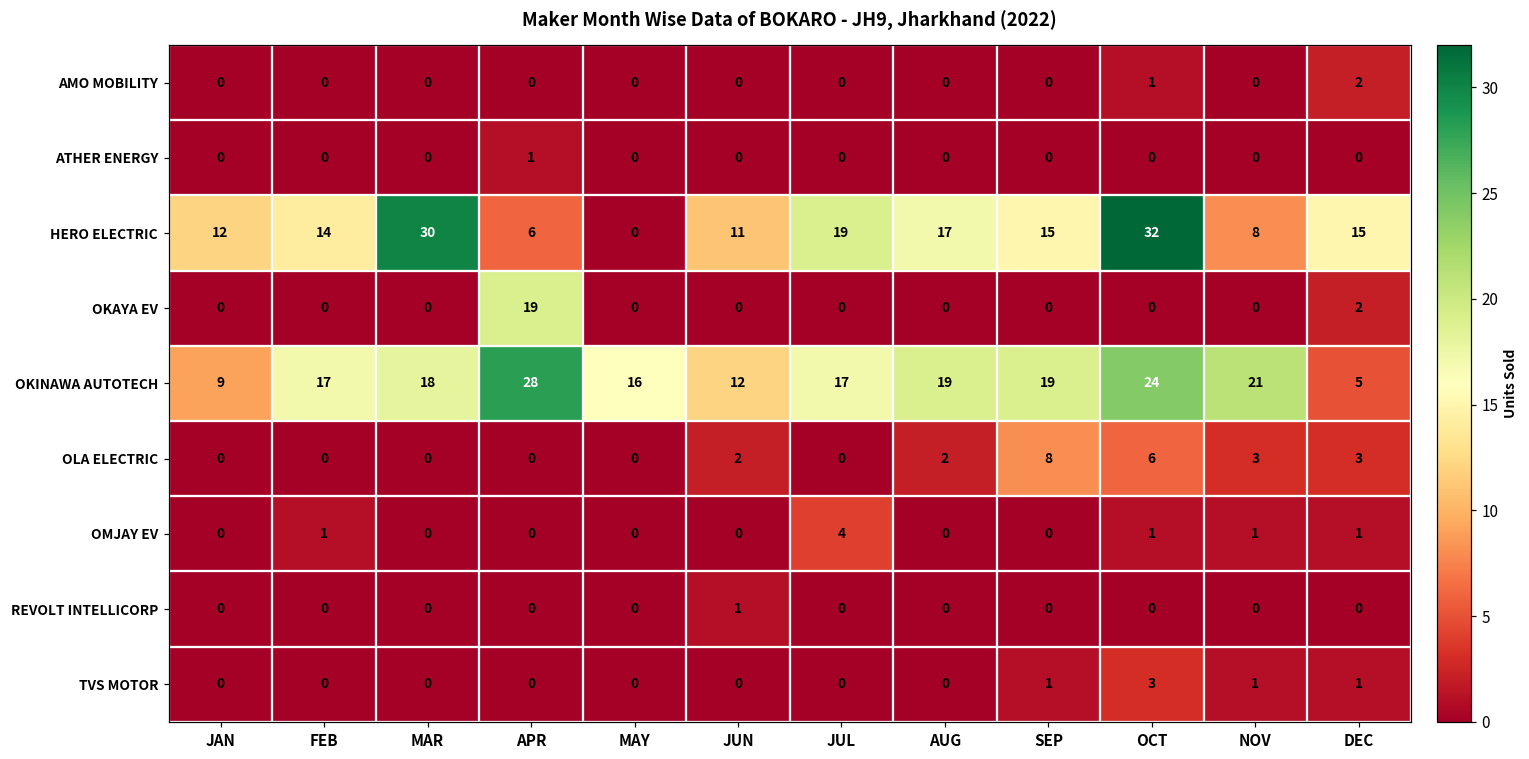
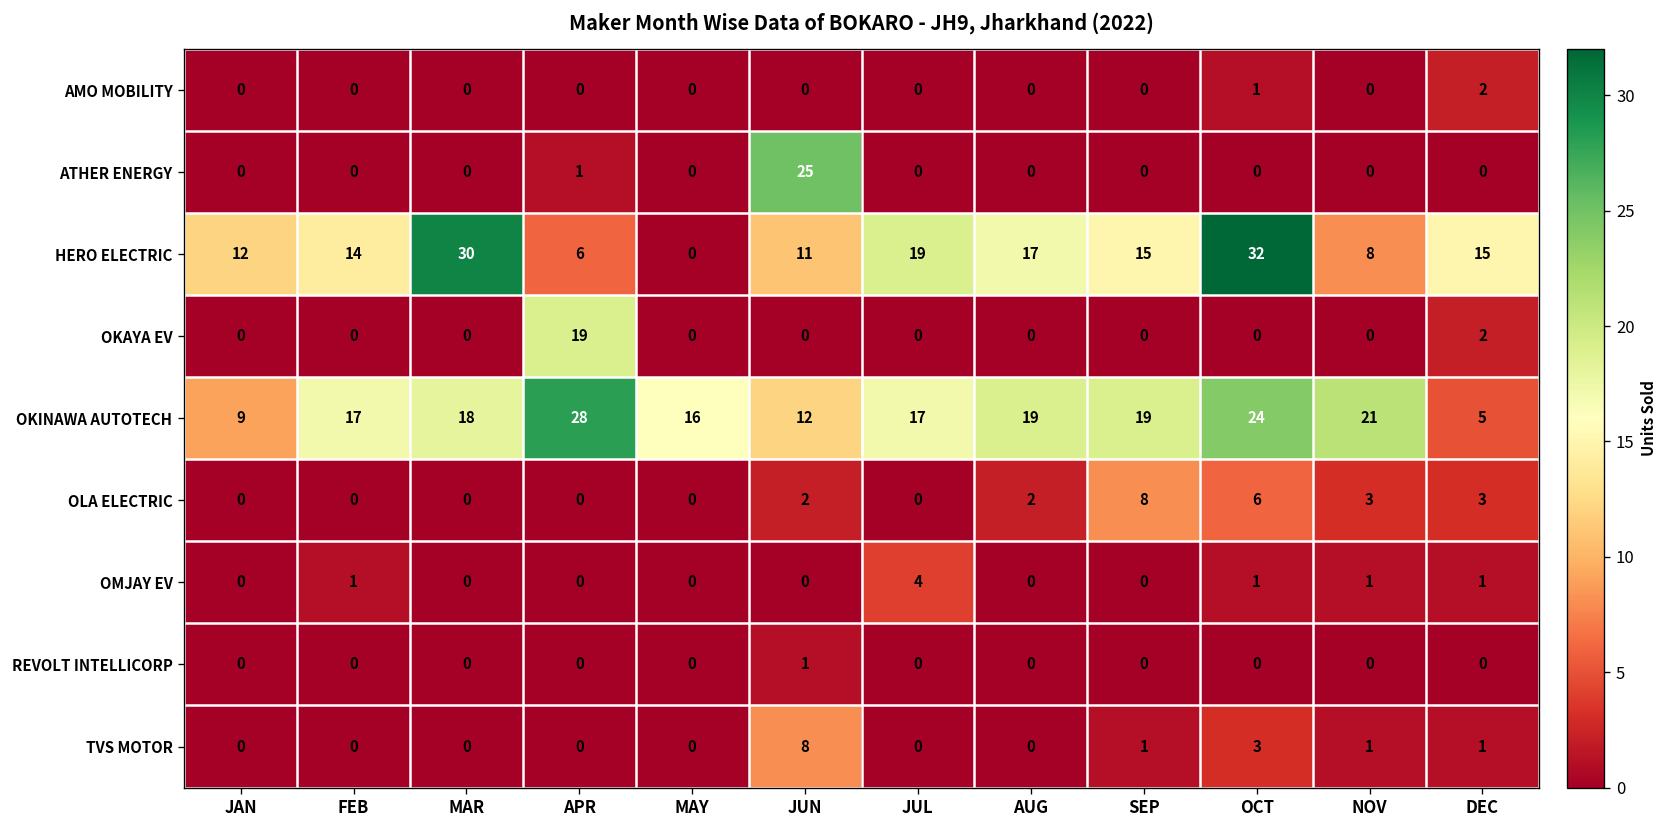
  {
    "AMO MOBILITY": {
      "JAN": 0,
      "FEB": 0,
      "MAR": 0,
      "APR": 0,
      "MAY": 0,
      "JUN": 0,
      "JUL": 0,
      "AUG": 0,
      "SEP": 0,
      "OCT": 1,
      "NOV": 0,
      "DEC": 2
    },
    "ATHER ENERGY": {
      "JAN": 0,
      "FEB": 0,
      "MAR": 0,
      "APR": 1,
      "MAY": 0,
-     "JUN": 0,
+     "JUN": 25,
      "JUL": 0,
      "AUG": 0,
      "SEP": 0,
      "OCT": 0,
      "NOV": 0,
      "DEC": 0
    },
    "HERO ELECTRIC": {
      "JAN": 12,
      "FEB": 14,
      "MAR": 30,
      "APR": 6,
      "MAY": 0,
      "JUN": 11,
      "JUL": 19,
      "AUG": 17,
      "SEP": 15,
      "OCT": 32,
      "NOV": 8,
      "DEC": 15
    },
    "OKAYA EV": {
      "JAN": 0,
      "FEB": 0,
      "MAR": 0,
      "APR": 19,
      "MAY": 0,
      "JUN": 0,
      "JUL": 0,
      "AUG": 0,
      "SEP": 0,
      "OCT": 0,
      "NOV": 0,
      "DEC": 2
    },
    "OKINAWA AUTOTECH": {
      "JAN": 9,
      "FEB": 17,
      "MAR": 18,
      "APR": 28,
      "MAY": 16,
      "JUN": 12,
      "JUL": 17,
      "AUG": 19,
      "SEP": 19,
      "OCT": 24,
      "NOV": 21,
      "DEC": 5
    },
    "OLA ELECTRIC": {
      "JAN": 0,
      "FEB": 0,
      "MAR": 0,
      "APR": 0,
      "MAY": 0,
      "JUN": 2,
      "JUL": 0,
      "AUG": 2,
      "SEP": 8,
      "OCT": 6,
      "NOV": 3,
      "DEC": 3
    },
    "OMJAY EV": {
      "JAN": 0,
      "FEB": 1,
      "MAR": 0,
      "APR": 0,
      "MAY": 0,
      "JUN": 0,
      "JUL": 4,
      "AUG": 0,
      "SEP": 0,
      "OCT": 1,
      "NOV": 1,
      "DEC": 1
    },
    "REVOLT INTELLICORP": {
      "JAN": 0,
      "FEB": 0,
      "MAR": 0,
      "APR": 0,
      "MAY": 0,
      "JUN": 1,
      "JUL": 0,
      "AUG": 0,
      "SEP": 0,
      "OCT": 0,
      "NOV": 0,
      "DEC": 0
    },
    "TVS MOTOR": {
      "JAN": 0,
      "FEB": 0,
      "MAR": 0,
      "APR": 0,
      "MAY": 0,
-     "JUN": 0,
+     "JUN": 8,
      "JUL": 0,
      "AUG": 0,
      "SEP": 1,
      "OCT": 3,
      "NOV": 1,
      "DEC": 1
    }
  }
